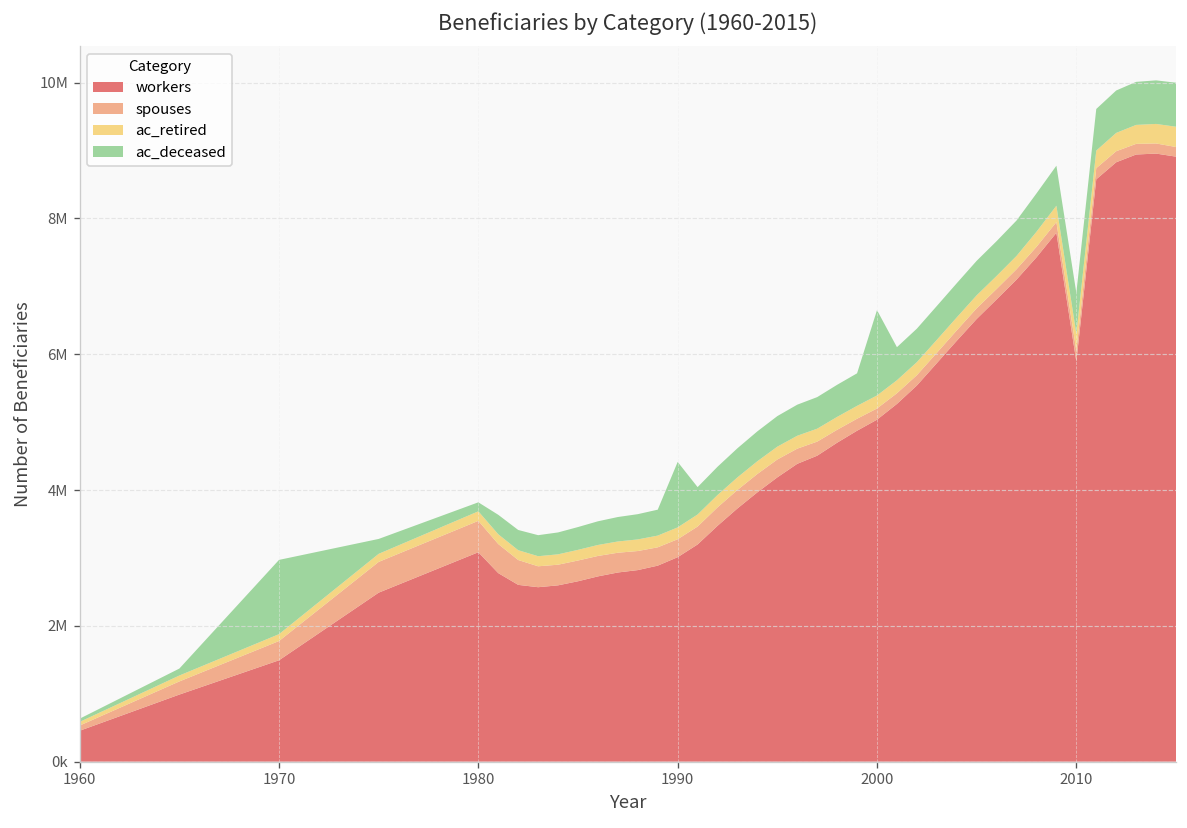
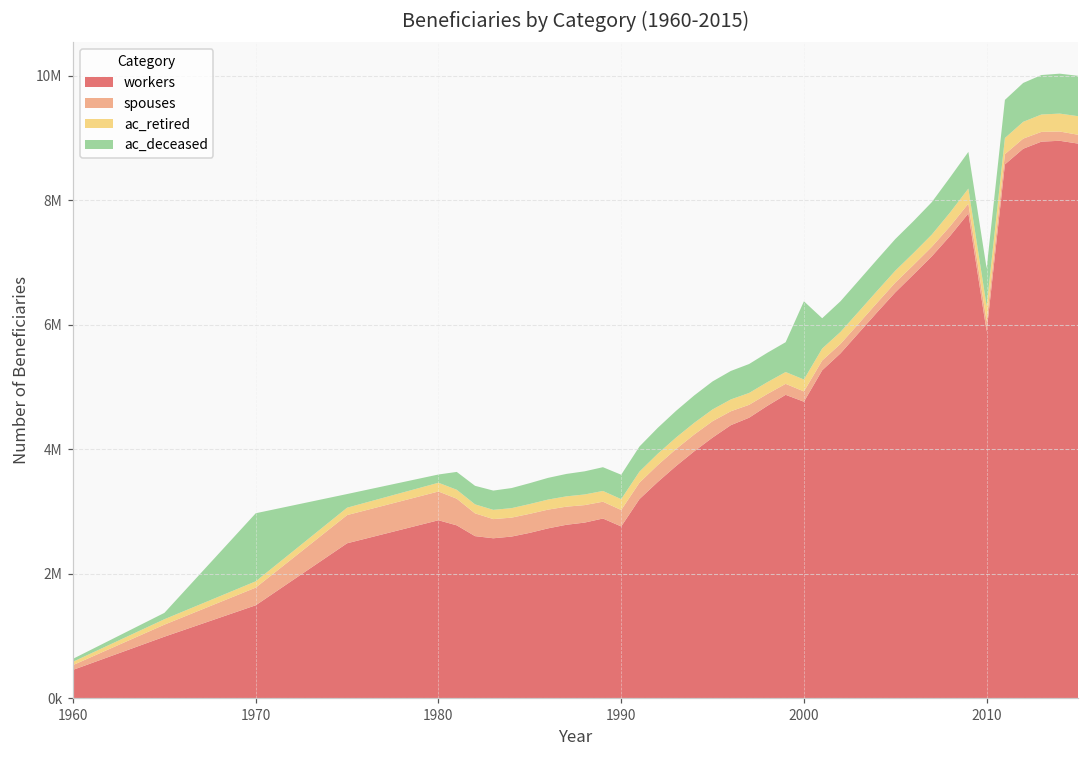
  {
    "workers": {
      "1960": 500000,
      "1970": 1500000,
-     "1980": 3100000,
-     "1990": 3000000,
-     "2000": 5000000,
+     "1980": 2900000,
+     "1990": 2800000,
+     "2000": 4800000,
      "2010": 5900000
    },
    "ac_deceased": {
      "1960": 0,
      "1970": 1100000,
      "1980": 100000,
-     "1990": 1000000,
+     "1990": 400000,
      "2000": 1300000,
      "2010": 600000
    }
  }
